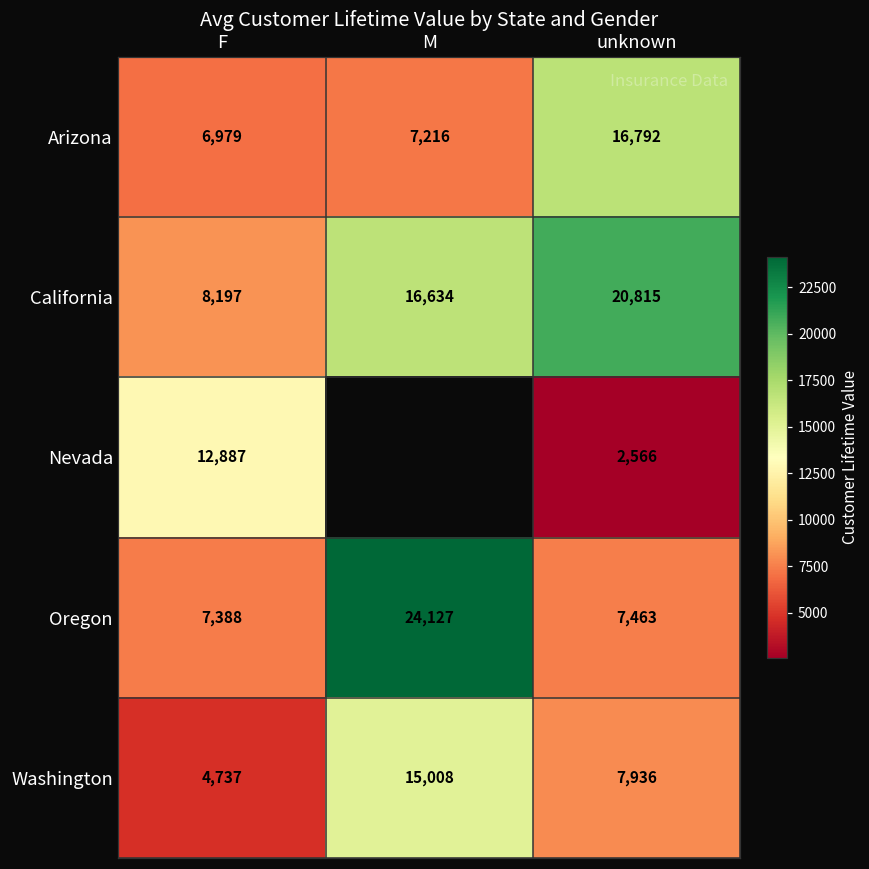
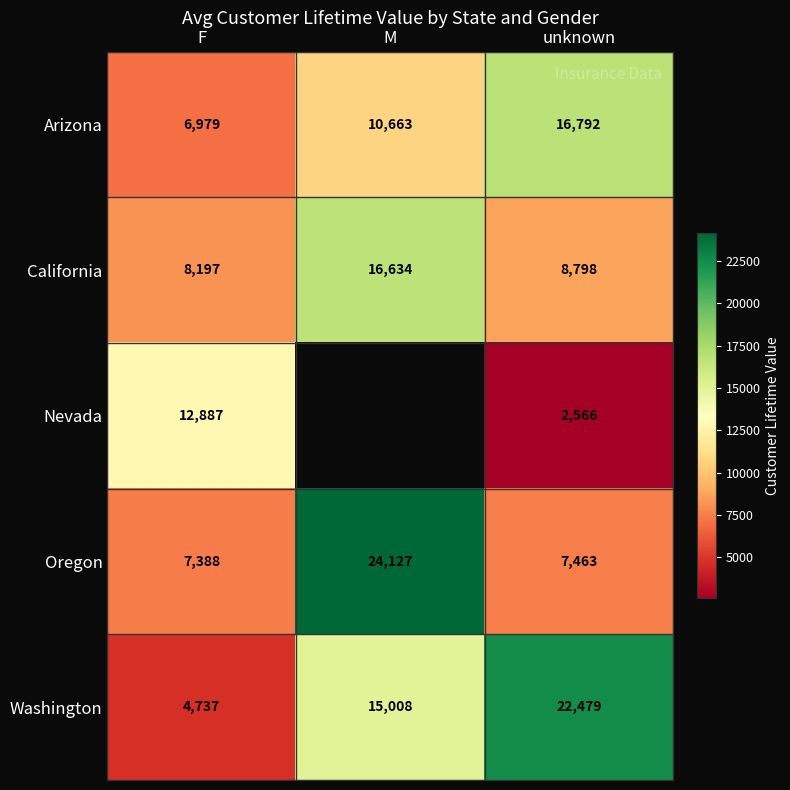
  {
    "Arizona": {
      "F": "6,979",
-     "M": "7,216"
+     "M": "10,663"
    },
    "California": {
      "F": "8,197",
      "M": "16,634",
-     "unknown": "20,815"
+     "unknown": "8,798"
    },
    "Nevada": {
      "F": "12,887",
      "unknown": "2,566"
    },
    "Oregon": {
      "F": "7,388",
      "M": "24,127",
      "unknown": "7,463"
    },
    "Washington": {
      "F": "4,737",
      "M": "15,008",
-     "unknown": "7,936"
+     "unknown": "22,479"
    }
  }
